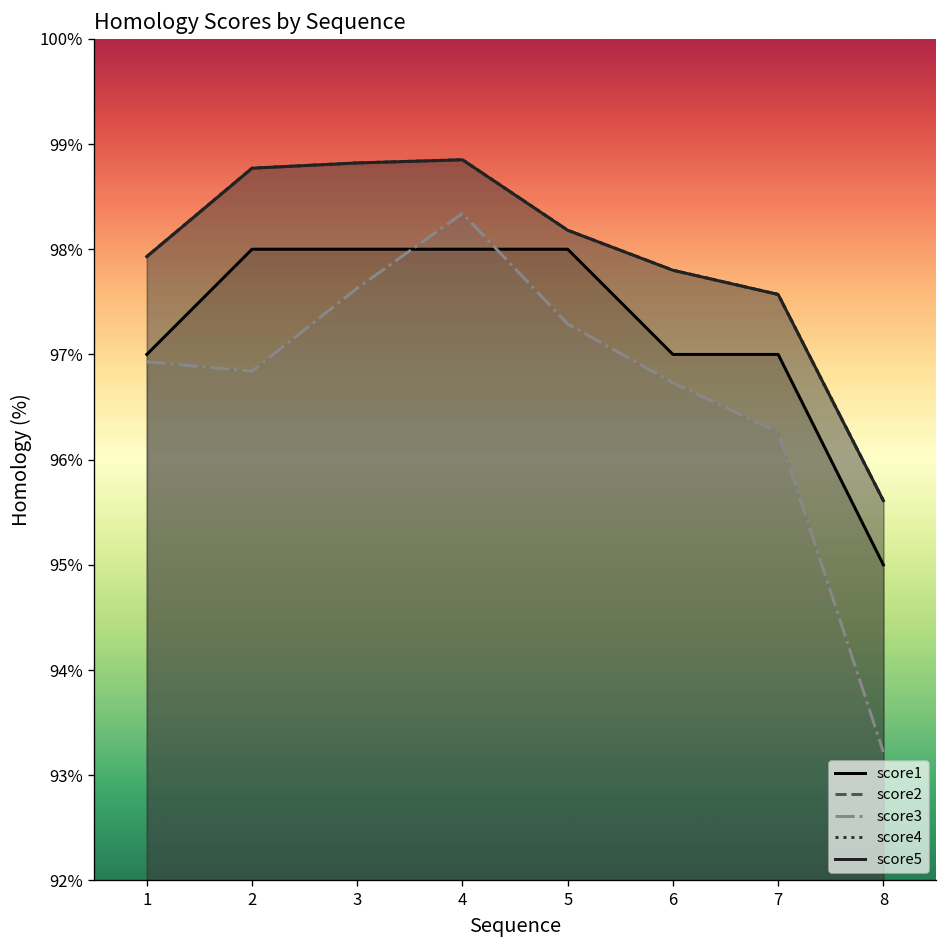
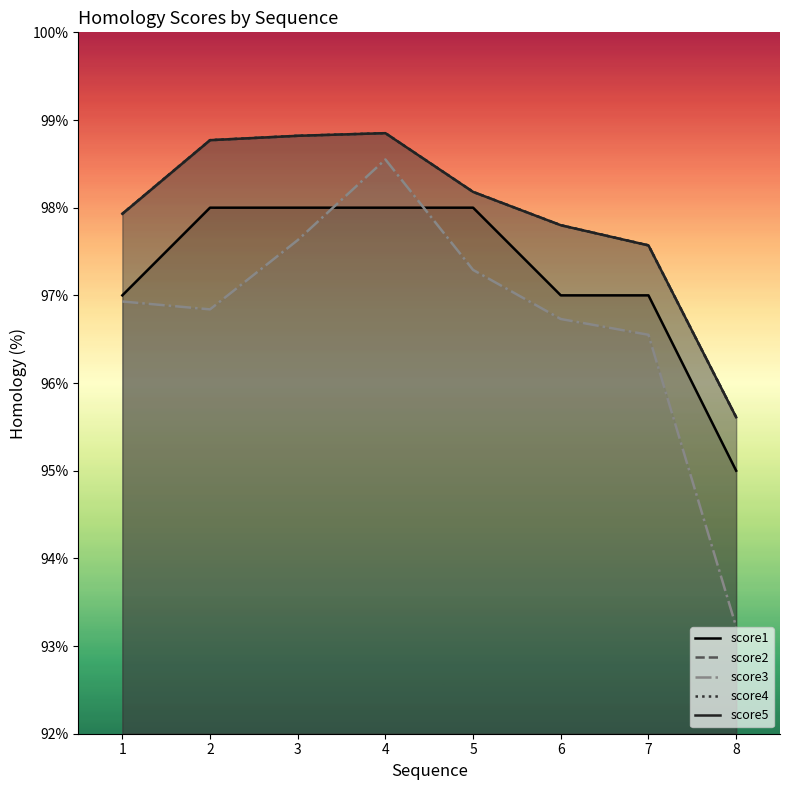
  {
    "score3": {
      "1": "96.9%",
      "2": "96.8%",
      "3": "97.6%",
-     "4": "98.3%",
+     "4": "98.6%",
      "5": "97.3%",
      "6": "96.7%",
-     "7": "96.3%",
+     "7": "96.6%",
      "8": "93.2%"
    }
  }
